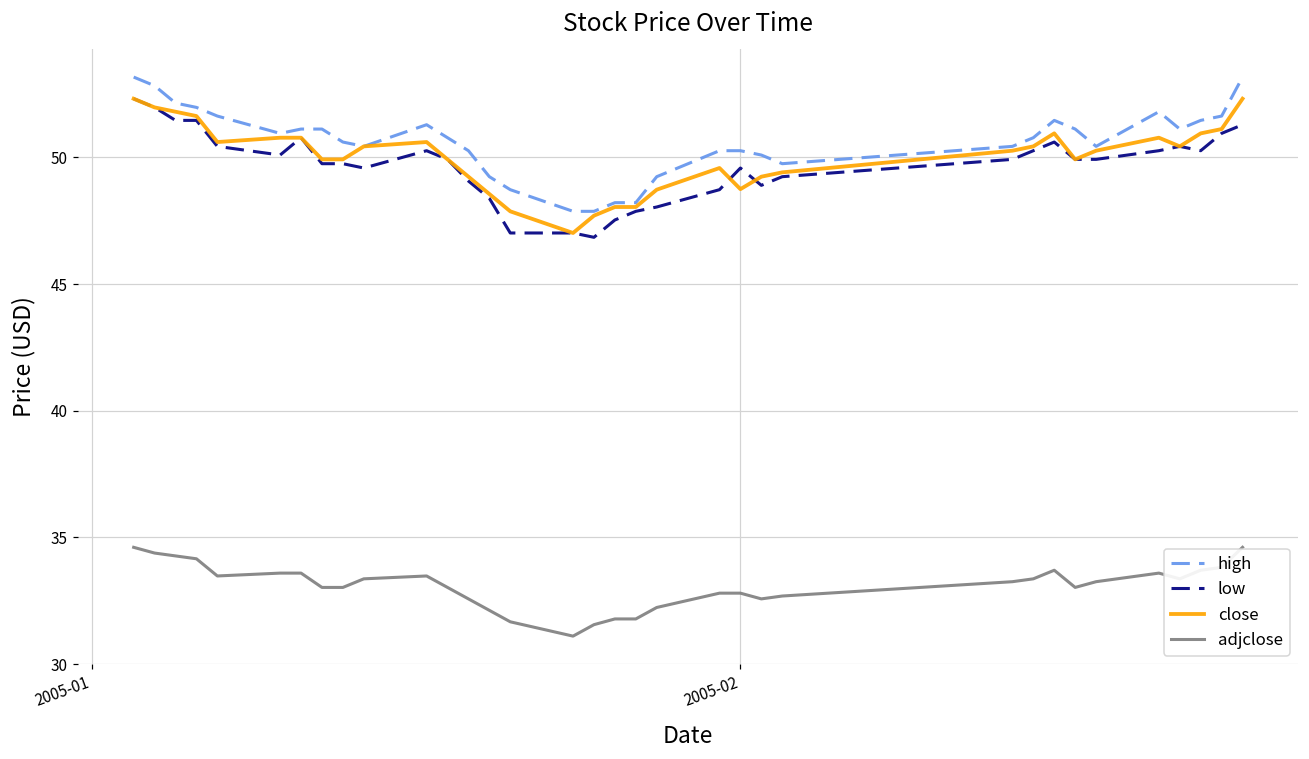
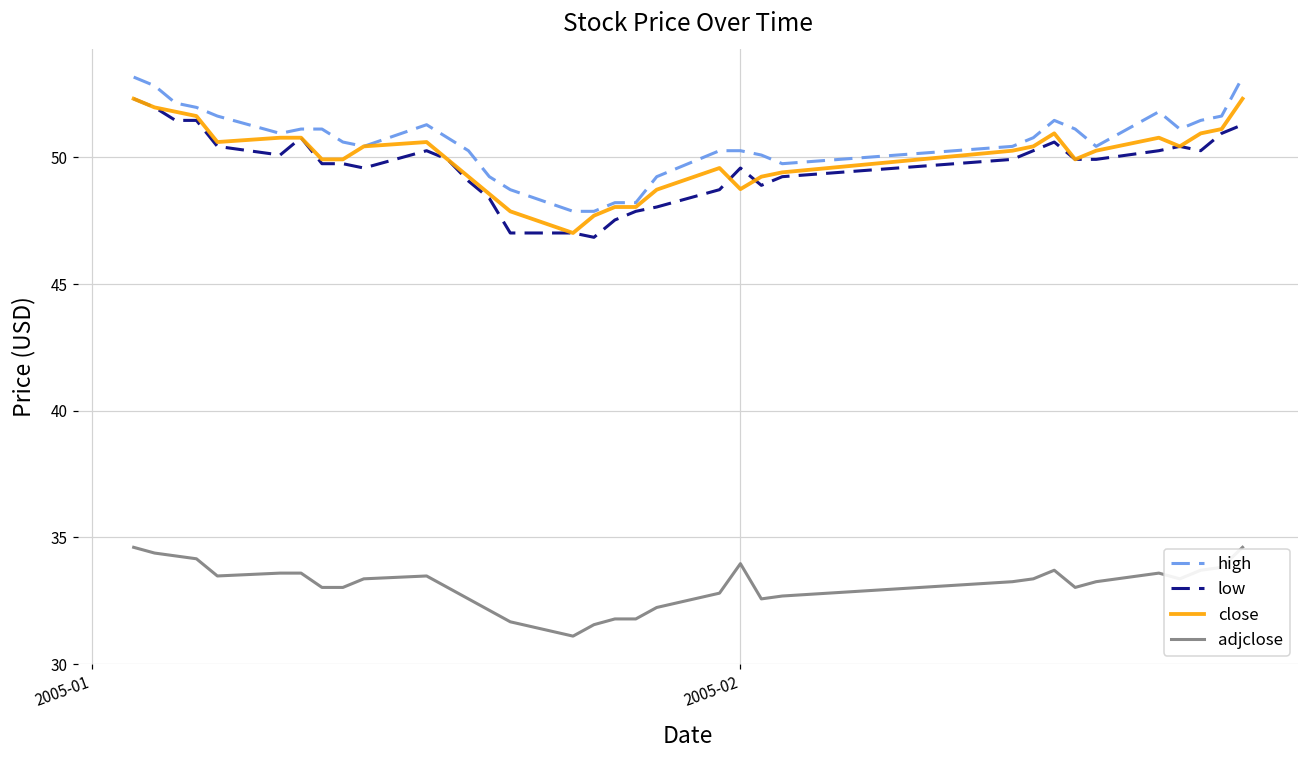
  {
    "high": {
      "2005-02": 50.3
    },
    "low": {
      "2005-02": 49.6
    },
    "close": {
      "2005-02": 48.7
    },
    "adjclose": {
-     "2005-02": 32.8
+     "2005-02": 34.0
    }
  }
